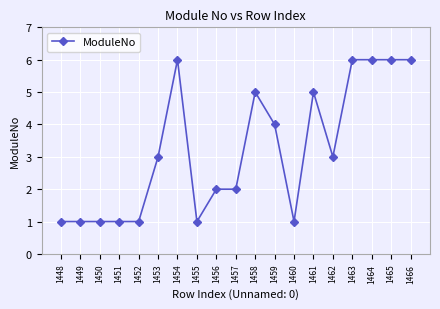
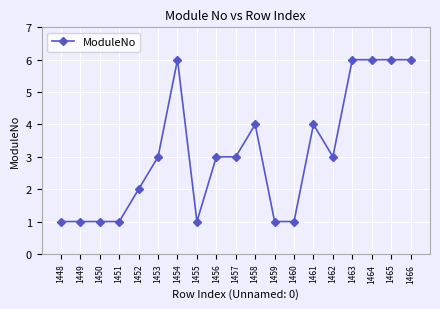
  {
    "1448": 1,
    "1449": 1,
    "1450": 1,
    "1451": 1,
-   "1452": 1,
+   "1452": 2,
    "1453": 3,
    "1454": 6,
    "1455": 1,
-   "1456": 2,
-   "1457": 2,
-   "1458": 5,
-   "1459": 4,
+   "1456": 3,
+   "1457": 3,
+   "1458": 4,
+   "1459": 1,
    "1460": 1,
-   "1461": 5,
+   "1461": 4,
    "1462": 3,
    "1463": 6,
    "1464": 6,
    "1465": 6,
    "1466": 6
  }
